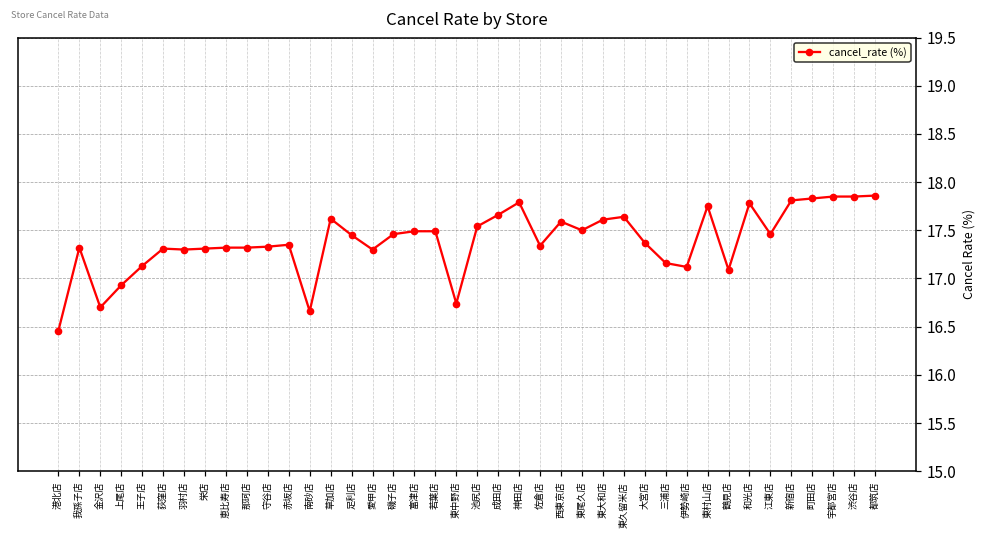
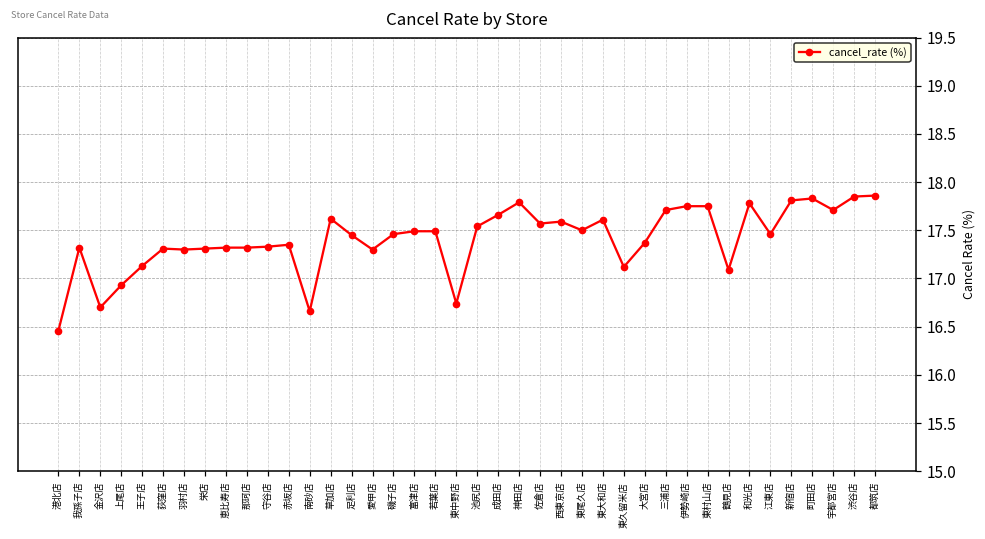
  {
    "港北店": 16.5,
    "我孫子店": 17.3,
    "金沢店": 16.7,
    "上尾店": 16.9,
    "王子店": 17.1,
    "荻窪店": 17.3,
    "羽村店": 17.3,
    "栄店": 17.3,
    "恵比寿店": 17.3,
    "那珂店": 17.3,
    "守谷店": 17.3,
    "赤坂店": 17.4,
    "南砂店": 16.7,
    "草加店": 17.6,
    "足利店": 17.5,
    "愛甲店": 17.3,
    "磯子店": 17.5,
    "富津店": 17.5,
    "若葉店": 17.5,
    "東中野店": 16.7,
    "池尻店": 17.5,
    "成田店": 17.7,
    "神田店": 17.8,
-   "佐倉店": 17.3,
+   "佐倉店": 17.6,
    "西東京店": 17.6,
    "東尾久店": 17.5,
    "東大和店": 17.6,
-   "東久留米店": 17.6,
+   "東久留米店": 17.1,
    "大宮店": 17.4,
-   "三浦店": 17.2,
-   "伊勢崎店": 17.1,
+   "三浦店": 17.7,
+   "伊勢崎店": 17.8,
    "東村山店": 17.8,
    "鶴見店": 17.1,
    "和光店": 17.8,
    "江東店": 17.5,
    "新宿店": 17.8,
    "町田店": 17.8,
-   "宇都宮店": 17.9,
+   "宇都宮店": 17.7,
    "渋谷店": 17.9,
    "都筑店": 17.9
  }
